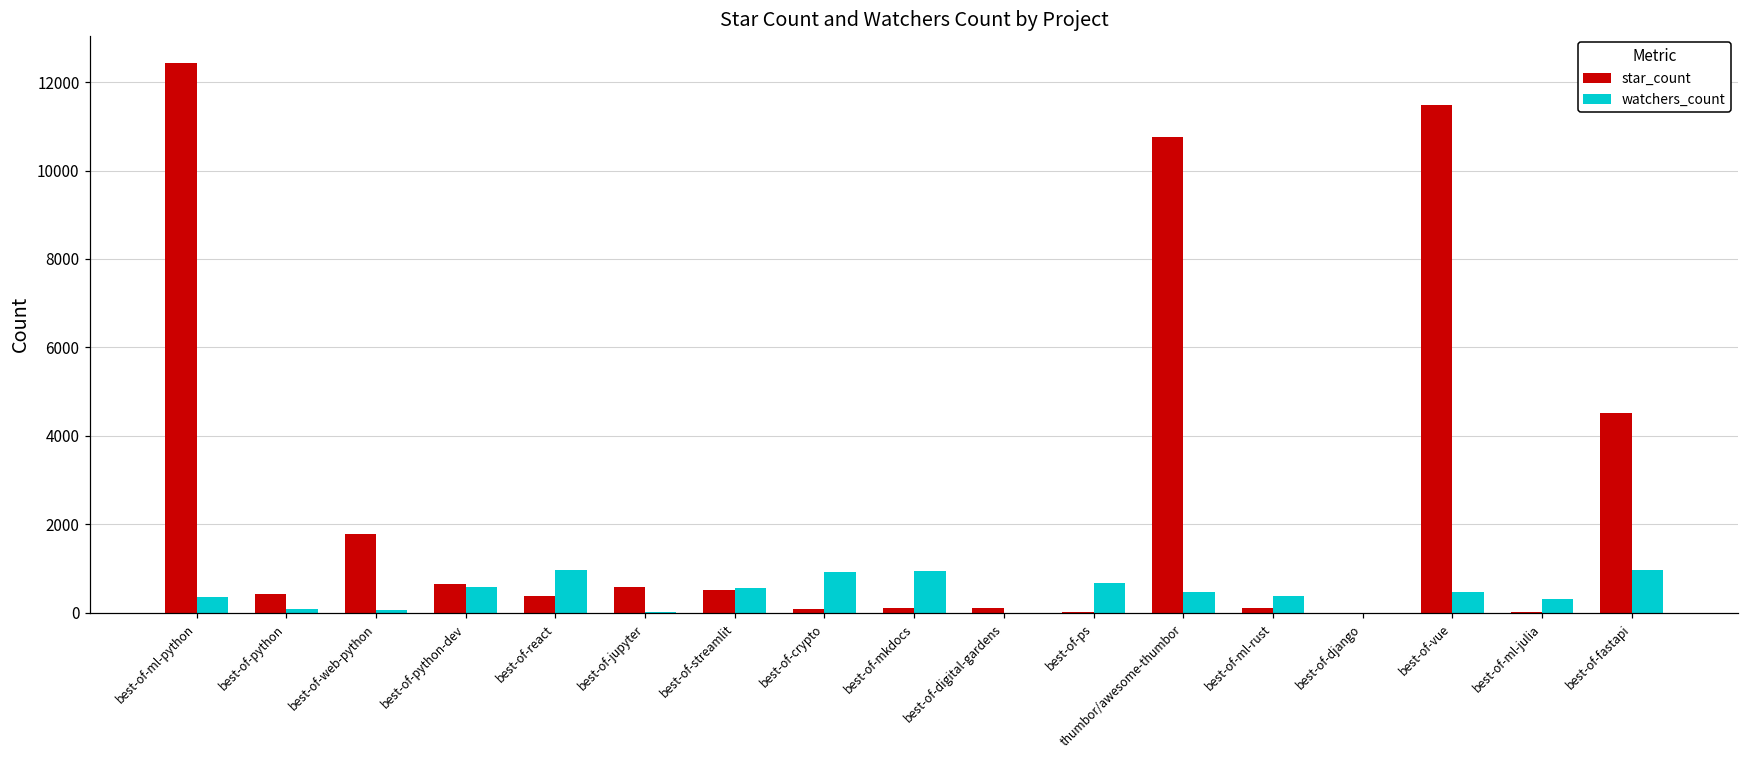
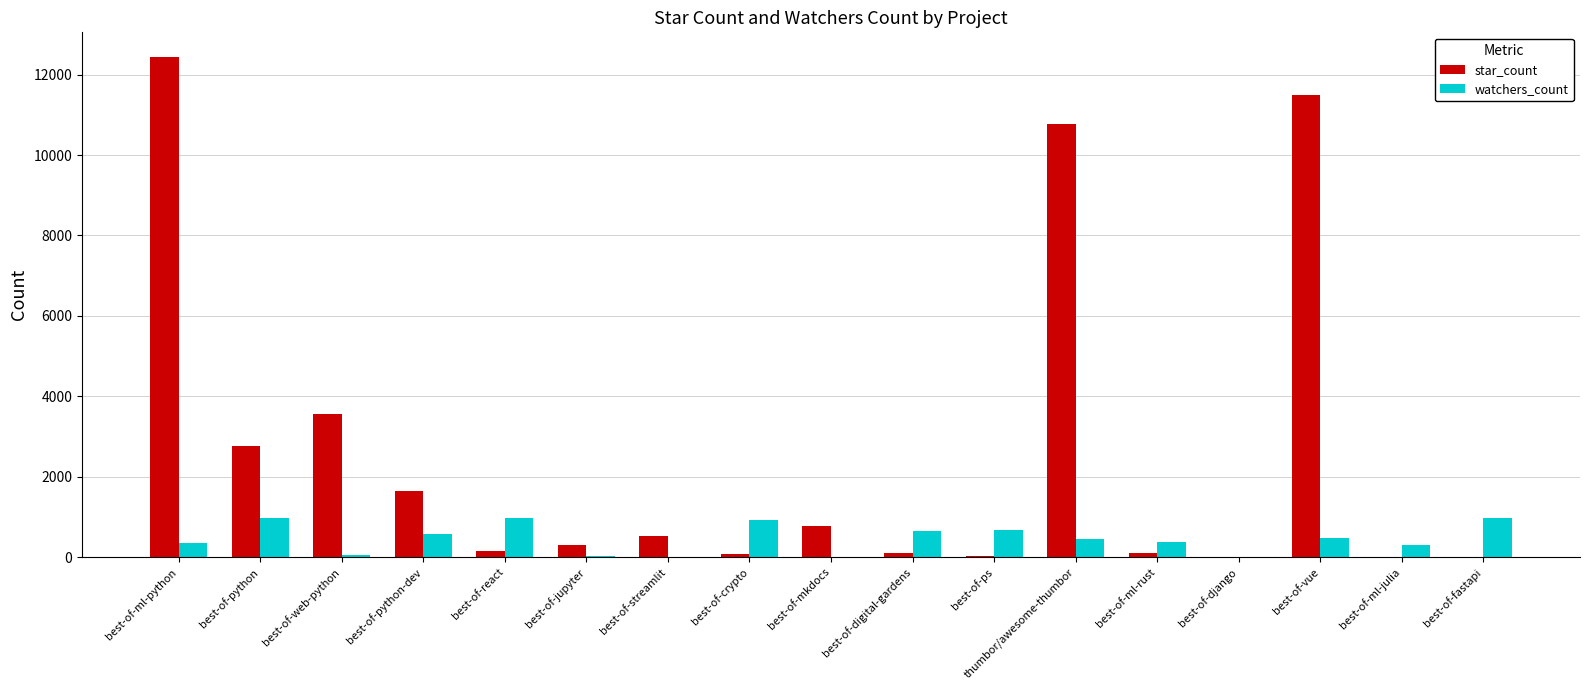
  {
    "star_count": {
      "best-of-ml-python": 12400,
-     "best-of-python": 400,
-     "best-of-web-python": 1800,
-     "best-of-python-dev": 700,
-     "best-of-react": 400,
-     "best-of-jupyter": 600,
+     "best-of-python": 2800,
+     "best-of-web-python": 3600,
+     "best-of-python-dev": 1600,
+     "best-of-react": 100,
+     "best-of-jupyter": 300,
      "best-of-streamlit": 500,
      "best-of-crypto": 100,
-     "best-of-mkdocs": 100,
+     "best-of-mkdocs": 800,
      "best-of-digital-gardens": 100,
      "thumbor/awesome-thumbor": 10800,
      "best-of-ml-rust": 100,
      "best-of-vue": 11500,
-     "best-of-fastapi": 4500
+     "best-of-fastapi": 0
    },
    "watchers_count": {
      "best-of-ml-python": 400,
-     "best-of-python": 100,
+     "best-of-python": 1000,
      "best-of-python-dev": 600,
      "best-of-react": 1000,
-     "best-of-streamlit": 600,
+     "best-of-streamlit": 0,
      "best-of-crypto": 900,
-     "best-of-mkdocs": 900,
-     "best-of-digital-gardens": 0,
+     "best-of-mkdocs": 0,
+     "best-of-digital-gardens": 600,
      "best-of-ps": 700,
      "thumbor/awesome-thumbor": 500,
      "best-of-ml-rust": 400,
      "best-of-vue": 500,
      "best-of-ml-julia": 300,
      "best-of-fastapi": 1000
    }
  }
